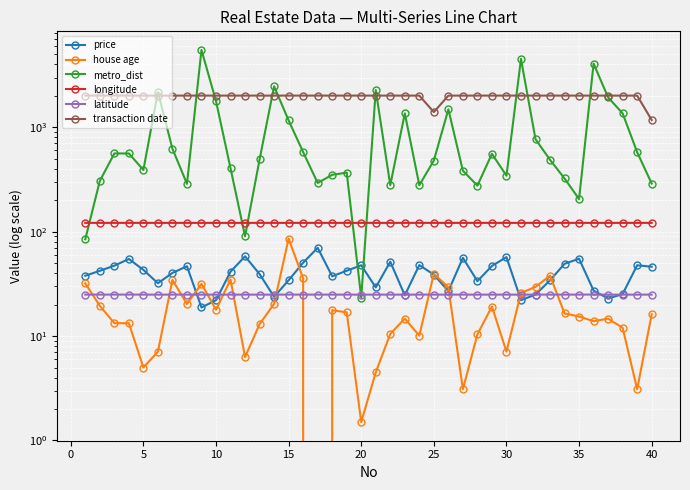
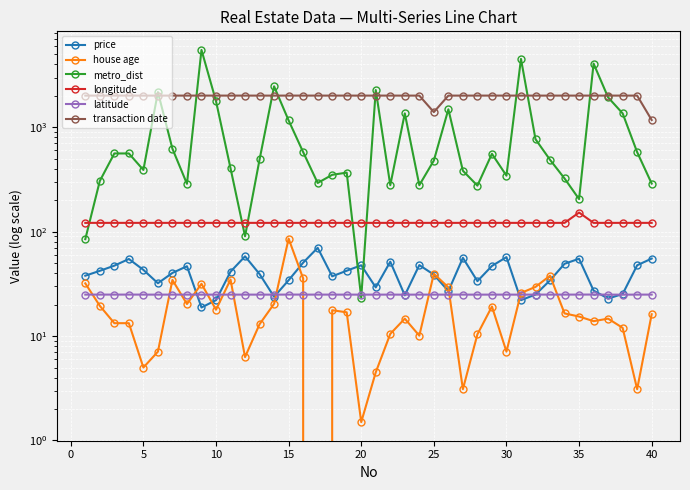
  {
    "price": {
      "5": 43,
      "10": 22,
      "15": 34,
      "20": 50,
      "30": 60,
      "35": 60,
-     "40": 50
+     "40": 60
    },
    "house age": {
      "5": 5,
      "10": 18,
      "15": 90,
      "20": 1.5,
      "30": 7,
      "35": 15,
      "40": 16
    },
    "metro_dist": {
      "5": 390,
      "10": 1800,
      "15": 1200,
      "20": 23,
      "25": 500,
      "30": 340,
      "35": 210,
      "40": 290
    },
    "longitude": {
      "5": 120,
      "10": 120,
      "15": 120,
      "20": 120,
      "25": 120,
      "30": 120,
-     "35": 120,
+     "35": 150,
      "40": 120
    },
    "latitude": {
      "5": 25,
      "10": 25,
      "15": 25,
      "20": 25,
      "25": 25,
      "30": 25,
      "35": 25,
      "40": 25
    },
    "transaction date": {
      "10": 2000,
      "15": 2000,
      "20": 2000,
      "25": 1400,
      "30": 2000,
      "35": 2000,
      "40": 1200
    }
  }
